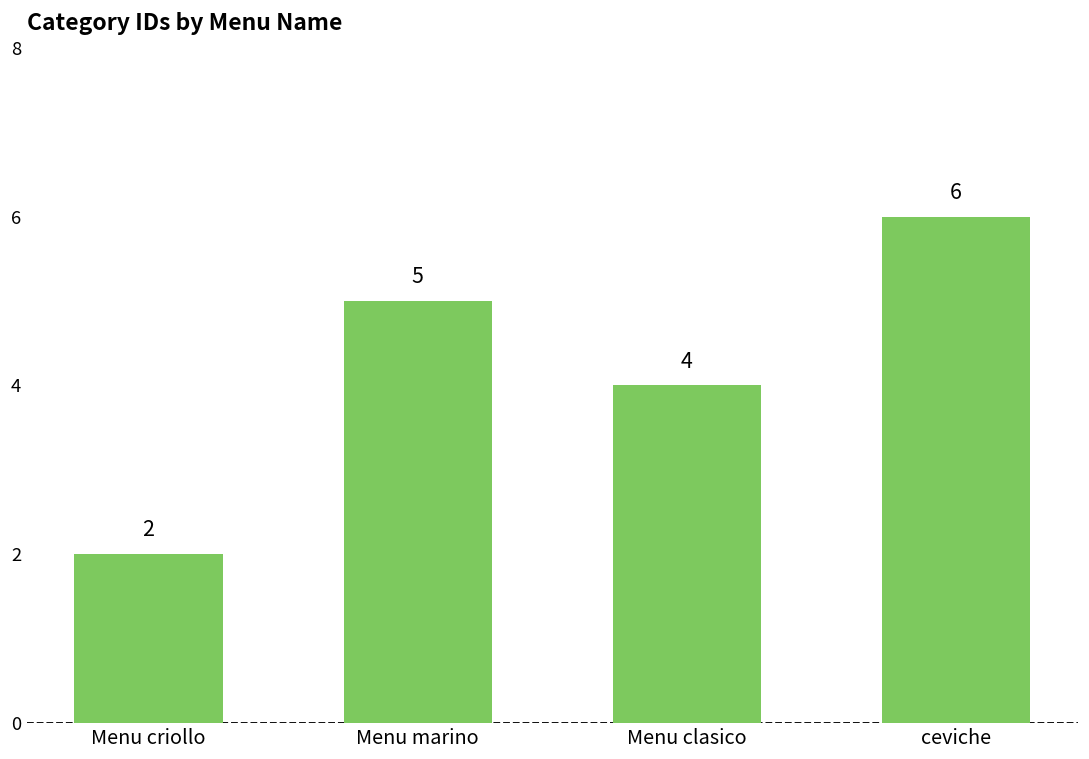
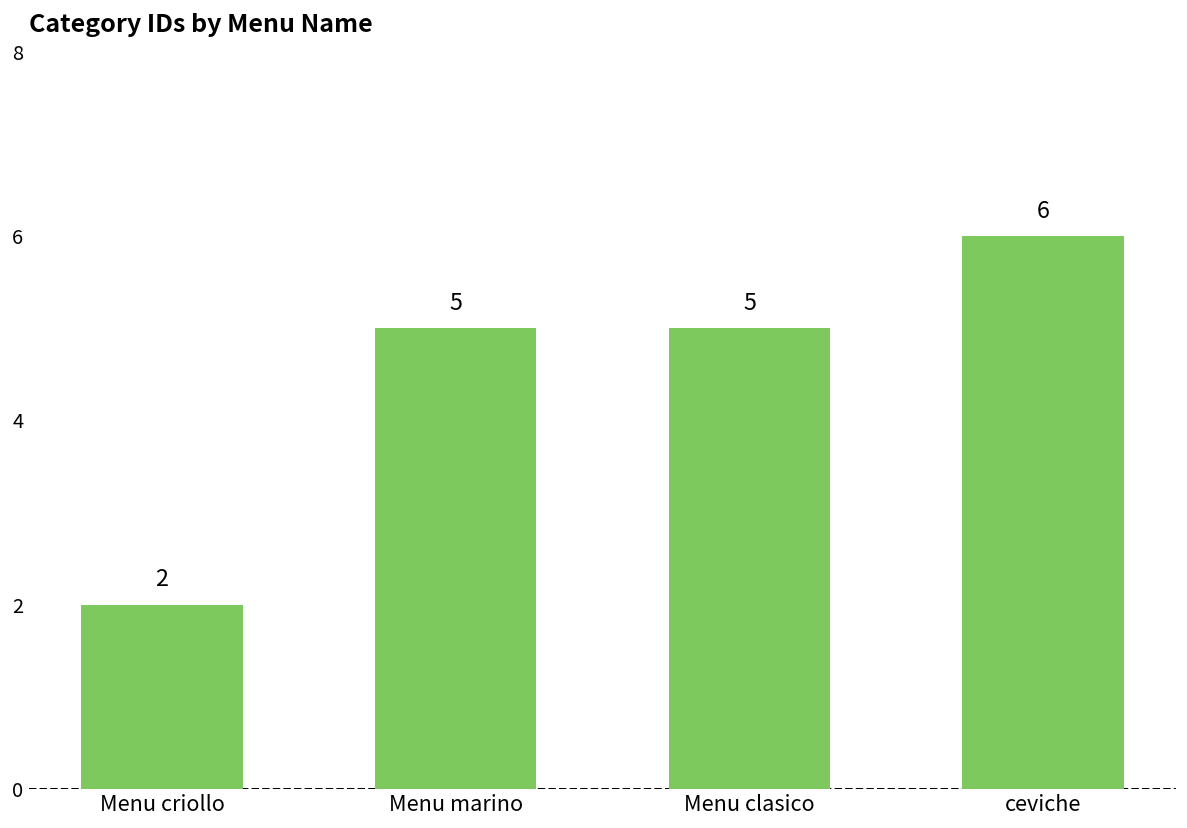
  {
    "Menu criollo": 2,
    "Menu marino": 5,
-   "Menu clasico": 4,
+   "Menu clasico": 5,
    "ceviche": 6
  }
